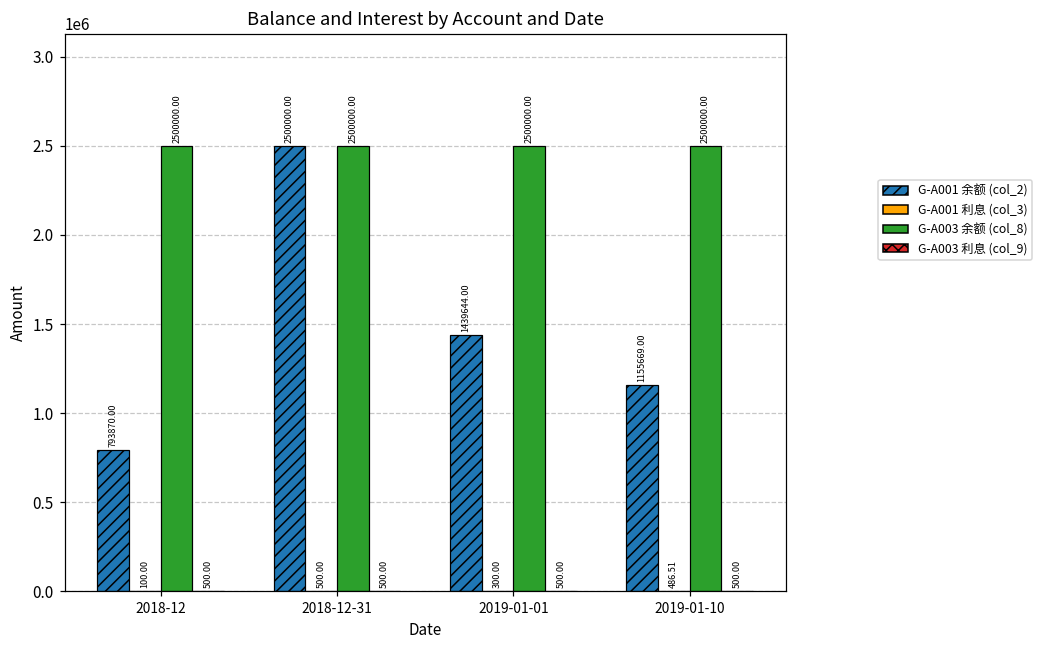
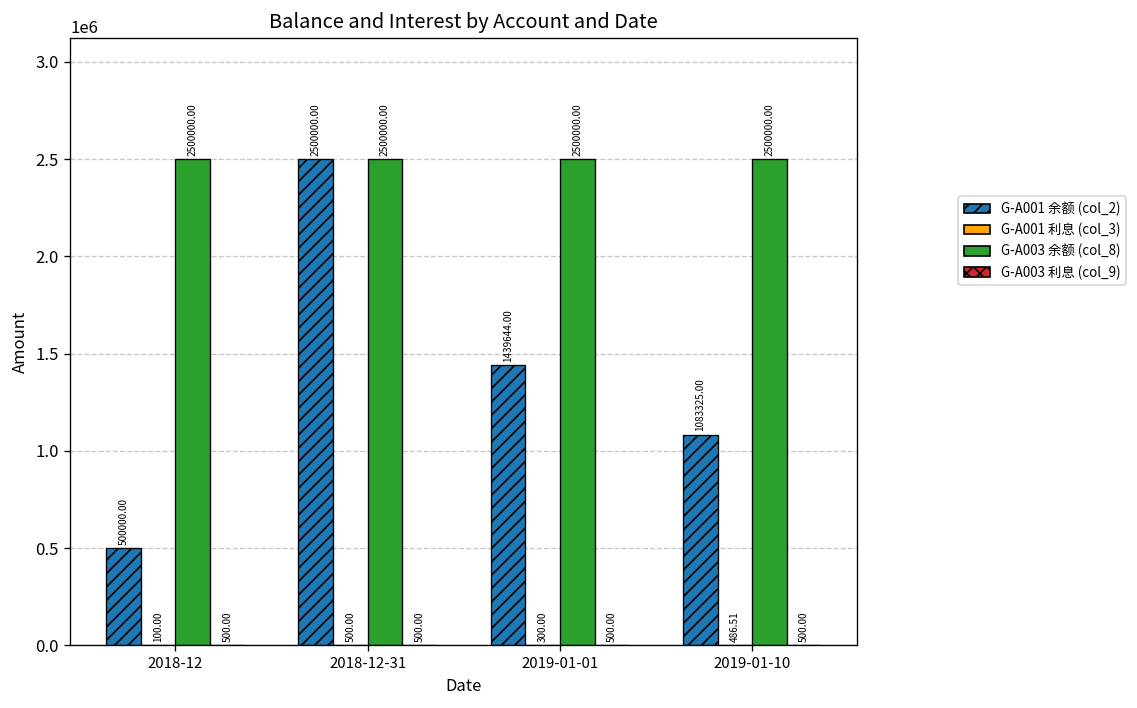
  {
    "G-A001 余额 (col_2)": {
-     "2018-12": 793870.00,
+     "2018-12": 500000.00,
      "2018-12-31": 2500000.00,
      "2019-01-01": 1439644.00,
-     "2019-01-10": 1155669.00
+     "2019-01-10": 1083325.00
    },
    "G-A001 利息 (col_3)": {
      "2018-12": 100.00,
      "2018-12-31": 500.00,
      "2019-01-01": 300.00,
      "2019-01-10": 486.51
    },
    "G-A003 余额 (col_8)": {
      "2018-12": 2500000.00,
      "2018-12-31": 2500000.00,
      "2019-01-01": 2500000.00,
      "2019-01-10": 2500000.00
    },
    "G-A003 利息 (col_9)": {
      "2018-12": 500.00,
      "2018-12-31": 500.00,
      "2019-01-01": 500.00,
      "2019-01-10": 500.00
    }
  }
